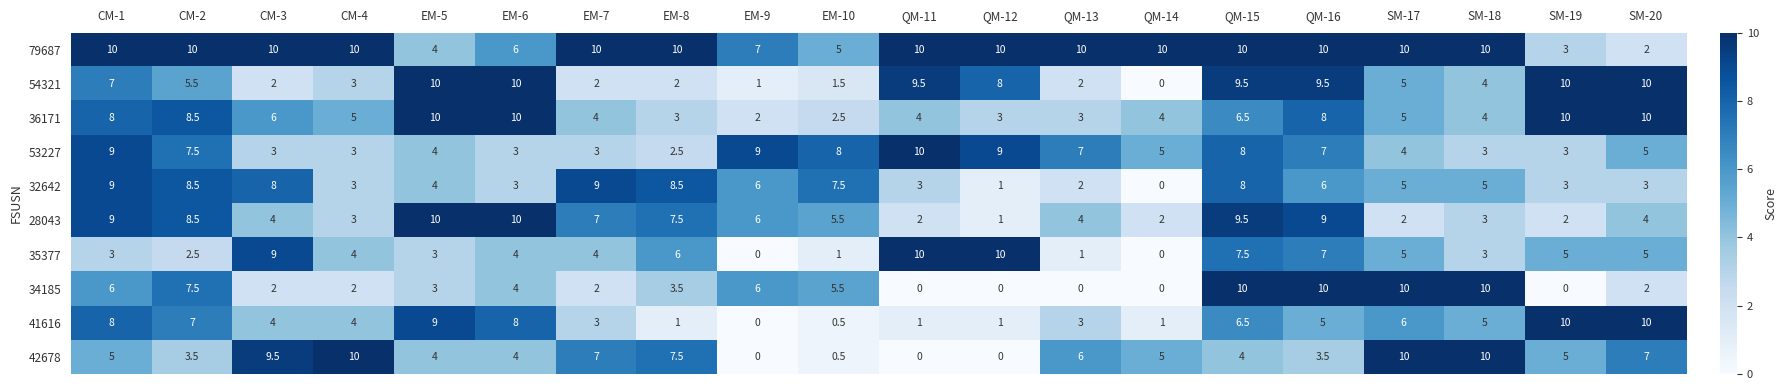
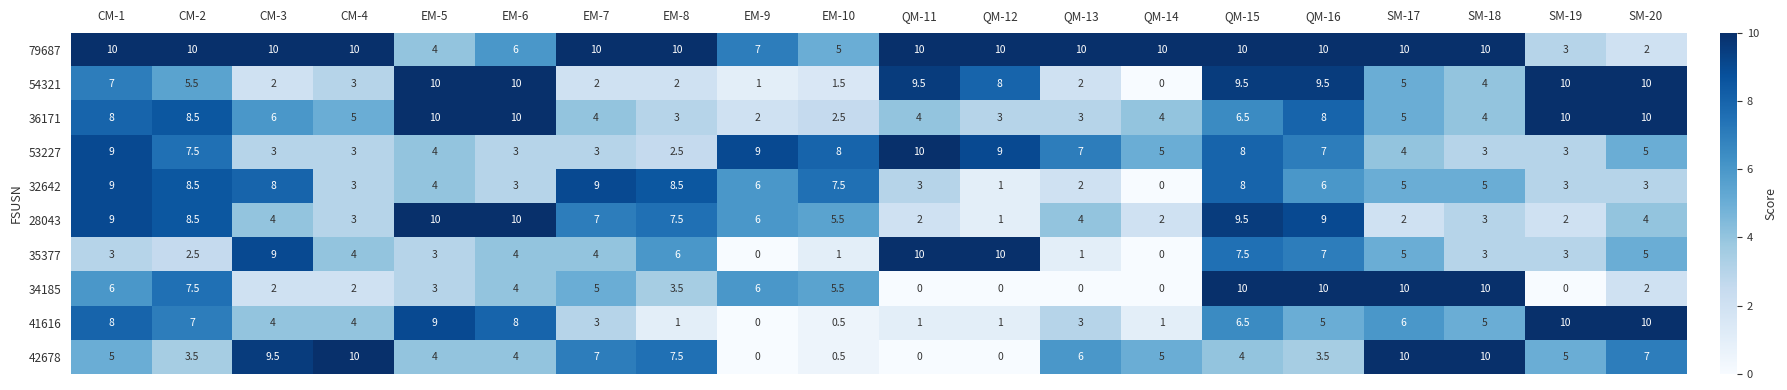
  {
    "79687": {
      "CM-1": 10,
      "CM-2": 10,
      "CM-3": 10,
      "CM-4": 10,
      "EM-5": 4,
      "EM-6": 6,
      "EM-7": 10,
      "EM-8": 10,
      "EM-9": 7,
      "EM-10": 5,
      "QM-11": 10,
      "QM-12": 10,
      "QM-13": 10,
      "QM-14": 10,
      "QM-15": 10,
      "QM-16": 10,
      "SM-17": 10,
      "SM-18": 10,
      "SM-19": 3,
      "SM-20": 2
    },
    "54321": {
      "CM-1": 7,
      "CM-2": 5.5,
      "CM-3": 2,
      "CM-4": 3,
      "EM-5": 10,
      "EM-6": 10,
      "EM-7": 2,
      "EM-8": 2,
      "EM-9": 1,
      "EM-10": 1.5,
      "QM-11": 9.5,
      "QM-12": 8,
      "QM-13": 2,
      "QM-14": 0,
      "QM-15": 9.5,
      "QM-16": 9.5,
      "SM-17": 5,
      "SM-18": 4,
      "SM-19": 10,
      "SM-20": 10
    },
    "36171": {
      "CM-1": 8,
      "CM-2": 8.5,
      "CM-3": 6,
      "CM-4": 5,
      "EM-5": 10,
      "EM-6": 10,
      "EM-7": 4,
      "EM-8": 3,
      "EM-9": 2,
      "EM-10": 2.5,
      "QM-11": 4,
      "QM-12": 3,
      "QM-13": 3,
      "QM-14": 4,
      "QM-15": 6.5,
      "QM-16": 8,
      "SM-17": 5,
      "SM-18": 4,
      "SM-19": 10,
      "SM-20": 10
    },
    "53227": {
      "CM-1": 9,
      "CM-2": 7.5,
      "CM-3": 3,
      "CM-4": 3,
      "EM-5": 4,
      "EM-6": 3,
      "EM-7": 3,
      "EM-8": 2.5,
      "EM-9": 9,
      "EM-10": 8,
      "QM-11": 10,
      "QM-12": 9,
      "QM-13": 7,
      "QM-14": 5,
      "QM-15": 8,
      "QM-16": 7,
      "SM-17": 4,
      "SM-18": 3,
      "SM-19": 3,
      "SM-20": 5
    },
    "32642": {
      "CM-1": 9,
      "CM-2": 8.5,
      "CM-3": 8,
      "CM-4": 3,
      "EM-5": 4,
      "EM-6": 3,
      "EM-7": 9,
      "EM-8": 8.5,
      "EM-9": 6,
      "EM-10": 7.5,
      "QM-11": 3,
      "QM-12": 1,
      "QM-13": 2,
      "QM-14": 0,
      "QM-15": 8,
      "QM-16": 6,
      "SM-17": 5,
      "SM-18": 5,
      "SM-19": 3,
      "SM-20": 3
    },
    "28043": {
      "CM-1": 9,
      "CM-2": 8.5,
      "CM-3": 4,
      "CM-4": 3,
      "EM-5": 10,
      "EM-6": 10,
      "EM-7": 7,
      "EM-8": 7.5,
      "EM-9": 6,
      "EM-10": 5.5,
      "QM-11": 2,
      "QM-12": 1,
      "QM-13": 4,
      "QM-14": 2,
      "QM-15": 9.5,
      "QM-16": 9,
      "SM-17": 2,
      "SM-18": 3,
      "SM-19": 2,
      "SM-20": 4
    },
    "35377": {
      "CM-1": 3,
      "CM-2": 2.5,
      "CM-3": 9,
      "CM-4": 4,
      "EM-5": 3,
      "EM-6": 4,
      "EM-7": 4,
      "EM-8": 6,
      "EM-9": 0,
      "EM-10": 1,
      "QM-11": 10,
      "QM-12": 10,
      "QM-13": 1,
      "QM-14": 0,
      "QM-15": 7.5,
      "QM-16": 7,
      "SM-17": 5,
      "SM-18": 3,
-     "SM-19": 5,
+     "SM-19": 3,
      "SM-20": 5
    },
    "34185": {
      "CM-1": 6,
      "CM-2": 7.5,
      "CM-3": 2,
      "CM-4": 2,
      "EM-5": 3,
      "EM-6": 4,
-     "EM-7": 2,
+     "EM-7": 5,
      "EM-8": 3.5,
      "EM-9": 6,
      "EM-10": 5.5,
      "QM-11": 0,
      "QM-12": 0,
      "QM-13": 0,
      "QM-14": 0,
      "QM-15": 10,
      "QM-16": 10,
      "SM-17": 10,
      "SM-18": 10,
      "SM-19": 0,
      "SM-20": 2
    },
    "41616": {
      "CM-1": 8,
      "CM-2": 7,
      "CM-3": 4,
      "CM-4": 4,
      "EM-5": 9,
      "EM-6": 8,
      "EM-7": 3,
      "EM-8": 1,
      "EM-9": 0,
      "EM-10": 0.5,
      "QM-11": 1,
      "QM-12": 1,
      "QM-13": 3,
      "QM-14": 1,
      "QM-15": 6.5,
      "QM-16": 5,
      "SM-17": 6,
      "SM-18": 5,
      "SM-19": 10,
      "SM-20": 10
    },
    "42678": {
      "CM-1": 5,
      "CM-2": 3.5,
      "CM-3": 9.5,
      "CM-4": 10,
      "EM-5": 4,
      "EM-6": 4,
      "EM-7": 7,
      "EM-8": 7.5,
      "EM-9": 0,
      "EM-10": 0.5,
      "QM-11": 0,
      "QM-12": 0,
      "QM-13": 6,
      "QM-14": 5,
      "QM-15": 4,
      "QM-16": 3.5,
      "SM-17": 10,
      "SM-18": 10,
      "SM-19": 5,
      "SM-20": 7
    }
  }
